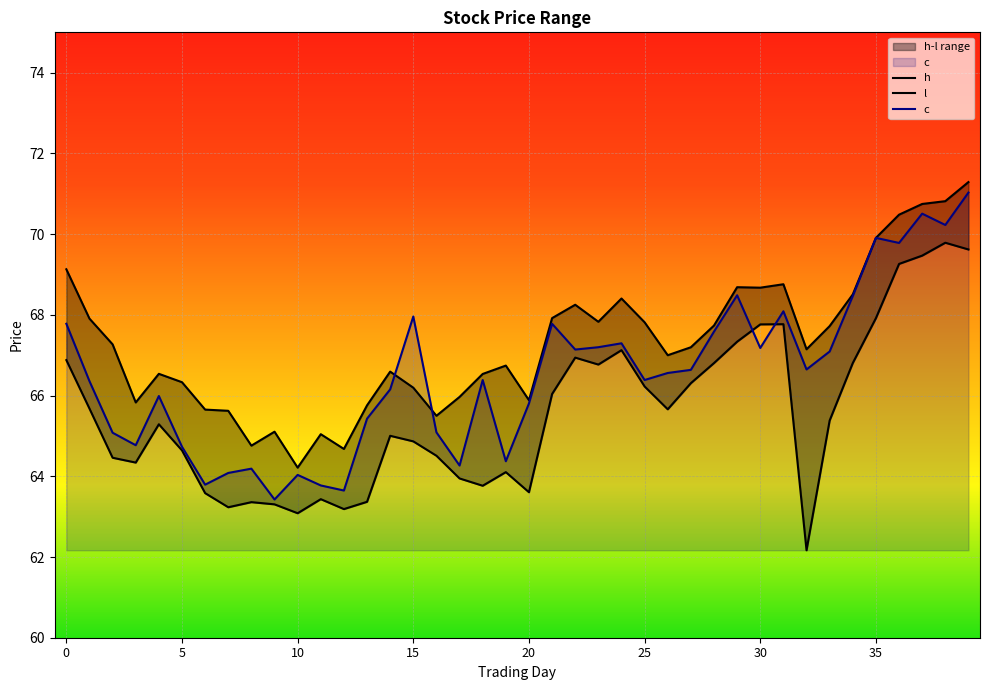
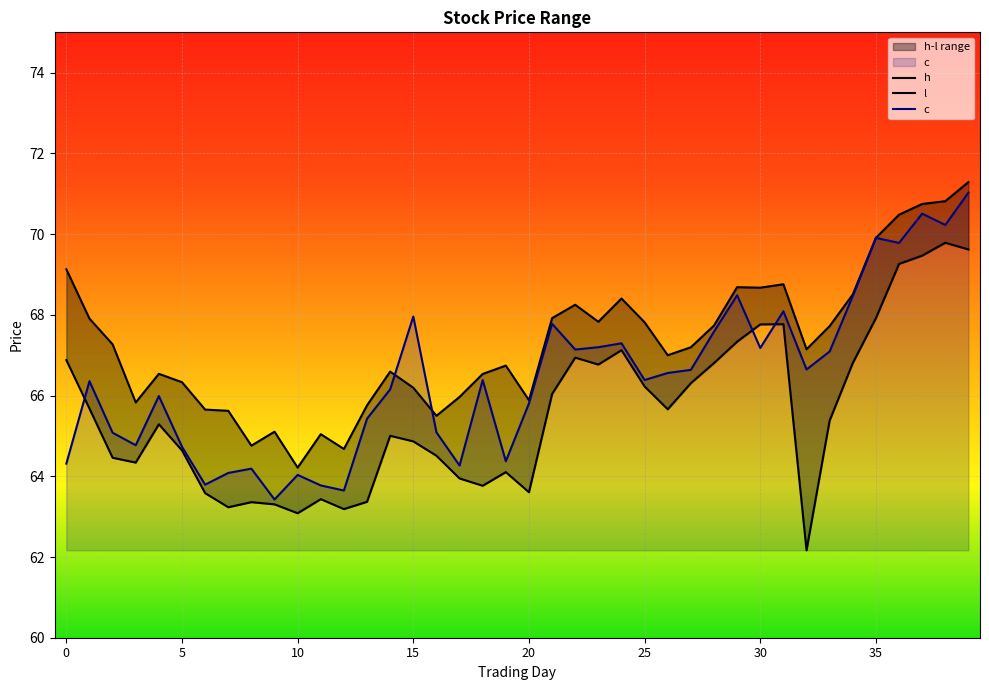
  {
    "c": {
-     "0": 67.8,
+     "0": 64.3,
      "5": 64.7,
      "10": 64.0,
      "15": 68.0,
      "20": 65.8,
      "25": 66.4,
      "30": 67.2
    }
  }
